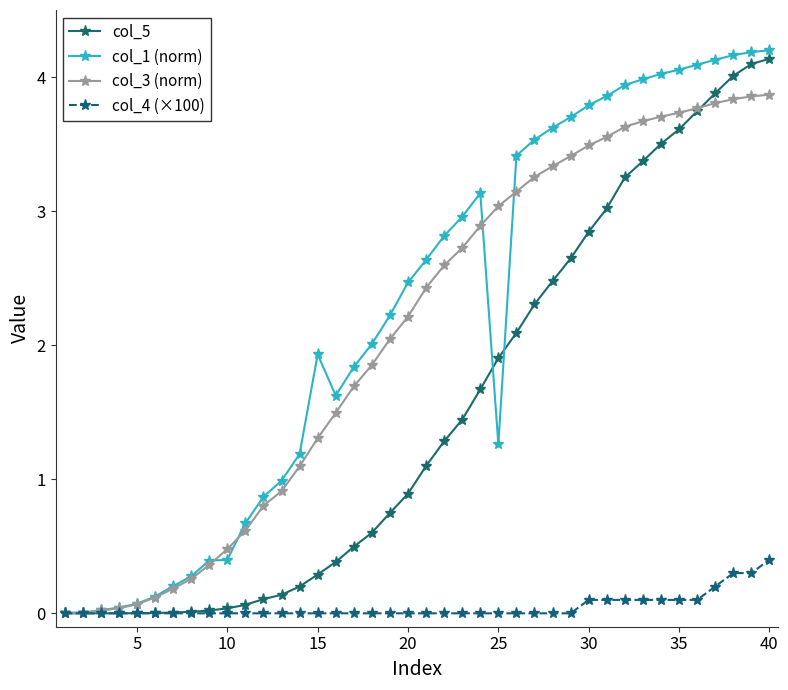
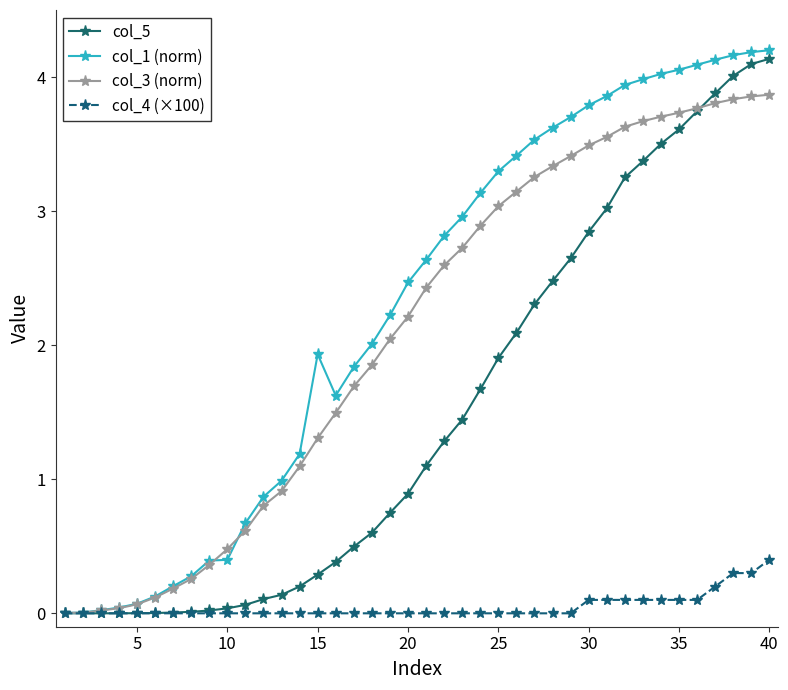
  {
    "col_1 (norm)": {
      "10": 0.40,
      "15": 1.93,
      "20": 2.47,
-     "25": 1.26,
+     "25": 3.30,
      "30": 3.79,
      "35": 4.05,
      "40": 4.20
    },
    "col_3 (norm)": {
      "10": 0.48,
      "15": 1.31,
      "20": 2.21,
      "25": 3.04,
      "30": 3.49,
      "35": 3.73,
      "40": 3.87
    }
  }
